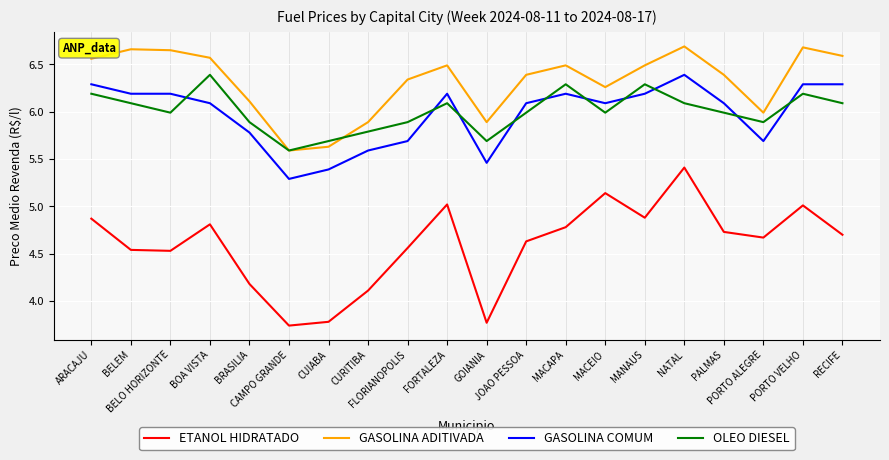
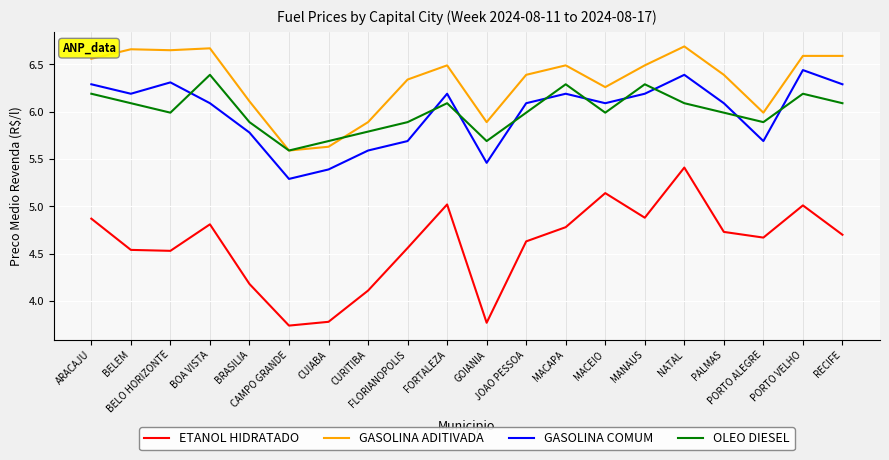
  {
    "ETANOL HIDRATADO": {
      "ARACAJU": 4.9,
      "BELEM": 4.5,
      "BELO HORIZONTE": 4.5,
      "BOA VISTA": 4.8,
      "BRASILIA": 4.2,
      "CAMPO GRANDE": 3.7,
      "CUIABA": 3.8,
      "CURITIBA": 4.1,
      "FLORIANOPOLIS": 4.6,
      "FORTALEZA": 5.0,
      "GOIANIA": 3.8,
      "JOAO PESSOA": 4.6,
      "MACAPA": 4.8,
      "MACEIO": 5.1,
      "MANAUS": 4.9,
      "NATAL": 5.4,
      "PALMAS": 4.7,
      "PORTO ALEGRE": 4.7,
      "PORTO VELHO": 5.0,
      "RECIFE": 4.7
    },
    "GASOLINA ADITIVADA": {
      "ARACAJU": 6.6,
      "BELEM": 6.7,
      "BELO HORIZONTE": 6.7,
-     "BOA VISTA": 6.6,
+     "BOA VISTA": 6.7,
      "BRASILIA": 6.1,
      "CUIABA": 5.6,
      "CURITIBA": 5.9,
      "FLORIANOPOLIS": 6.3,
      "FORTALEZA": 6.5,
      "GOIANIA": 5.9,
      "JOAO PESSOA": 6.4,
      "MACAPA": 6.5,
      "MACEIO": 6.3,
      "MANAUS": 6.5,
      "NATAL": 6.7,
      "PALMAS": 6.4,
      "PORTO ALEGRE": 6.0,
-     "PORTO VELHO": 6.7,
+     "PORTO VELHO": 6.6,
      "RECIFE": 6.6
    },
    "GASOLINA COMUM": {
      "ARACAJU": 6.3,
      "BELEM": 6.2,
-     "BELO HORIZONTE": 6.2,
+     "BELO HORIZONTE": 6.3,
      "BOA VISTA": 6.1,
      "BRASILIA": 5.8,
      "CAMPO GRANDE": 5.3,
      "CUIABA": 5.4,
      "CURITIBA": 5.6,
      "FLORIANOPOLIS": 5.7,
      "FORTALEZA": 6.2,
      "GOIANIA": 5.5,
      "JOAO PESSOA": 6.1,
      "MACAPA": 6.2,
      "MACEIO": 6.1,
      "MANAUS": 6.2,
      "NATAL": 6.4,
      "PALMAS": 6.1,
      "PORTO ALEGRE": 5.7,
-     "PORTO VELHO": 6.3,
+     "PORTO VELHO": 6.4,
      "RECIFE": 6.3
    },
    "OLEO DIESEL": {
      "ARACAJU": 6.2,
      "BELEM": 6.1,
      "BELO HORIZONTE": 6.0,
      "BOA VISTA": 6.4,
      "BRASILIA": 5.9,
      "CUIABA": 5.7,
      "CURITIBA": 5.8,
      "FLORIANOPOLIS": 5.9,
      "FORTALEZA": 6.1,
      "GOIANIA": 5.7,
      "JOAO PESSOA": 6.0,
      "MACAPA": 6.3,
      "MACEIO": 6.0,
      "MANAUS": 6.3,
      "NATAL": 6.1,
      "PALMAS": 6.0,
      "PORTO ALEGRE": 5.9,
      "PORTO VELHO": 6.2,
      "RECIFE": 6.1
    }
  }
